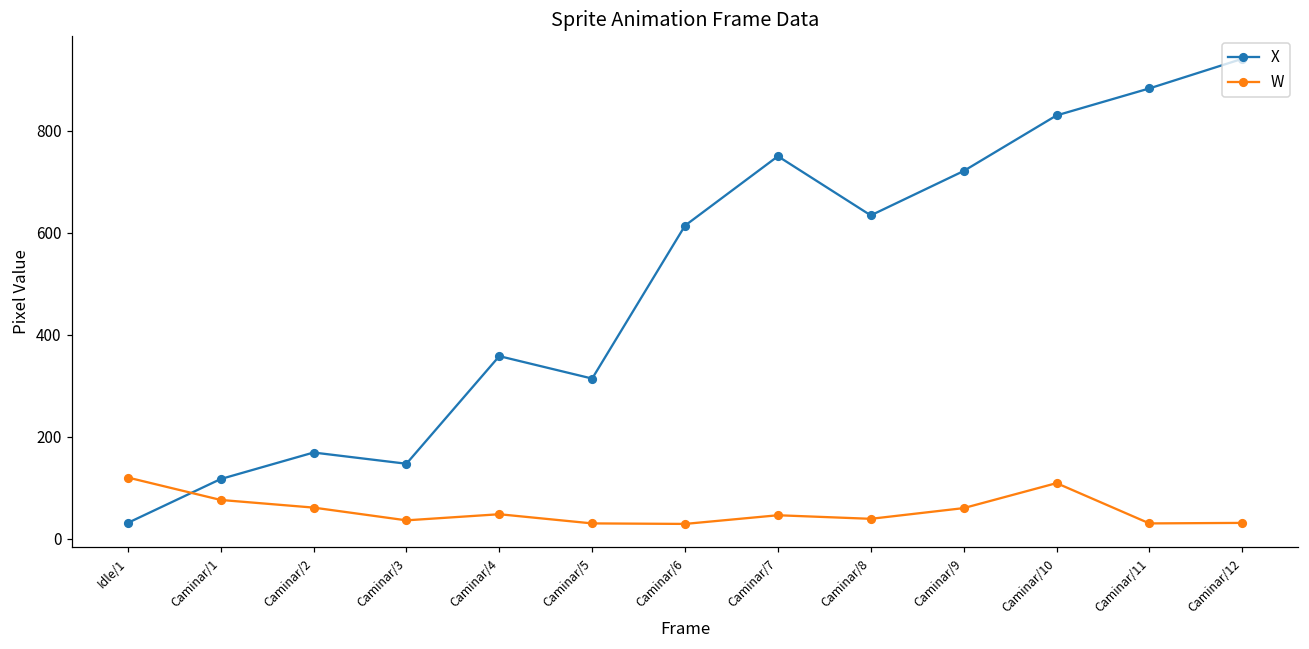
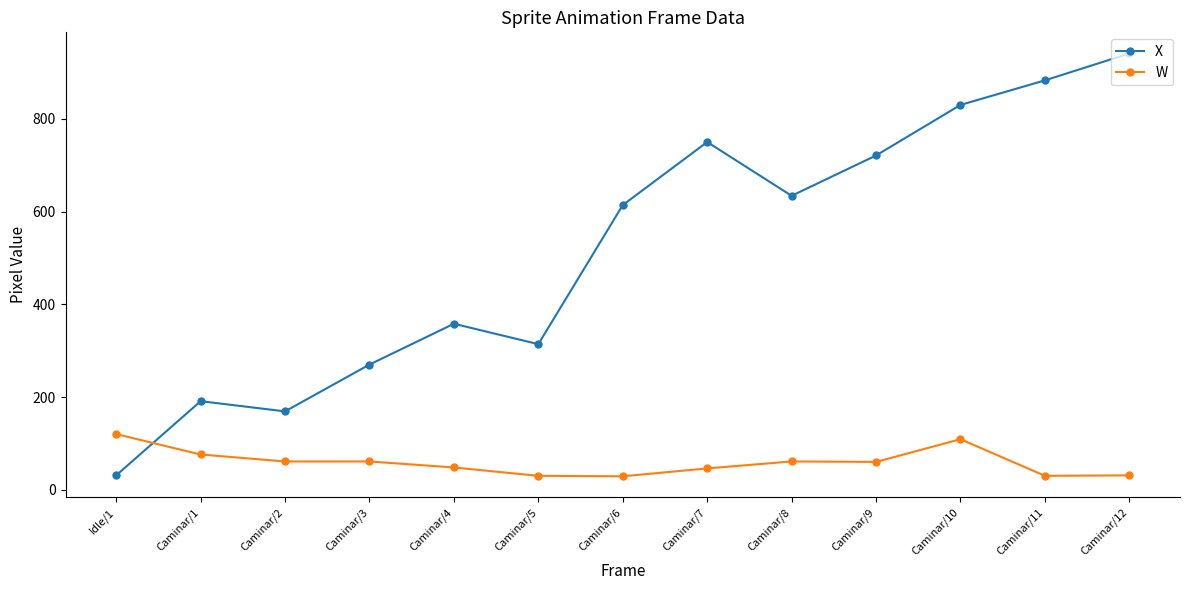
  {
    "X": {
      "Idle/1": 30,
-     "Caminar/1": 120,
+     "Caminar/1": 190,
      "Caminar/2": 170,
-     "Caminar/3": 150,
+     "Caminar/3": 270,
      "Caminar/4": 360,
      "Caminar/5": 310,
      "Caminar/6": 610,
      "Caminar/7": 750,
      "Caminar/8": 630,
      "Caminar/9": 720,
      "Caminar/10": 830,
      "Caminar/11": 880
    },
    "W": {
      "Idle/1": 120,
      "Caminar/1": 80,
      "Caminar/2": 60,
-     "Caminar/3": 40,
+     "Caminar/3": 60,
      "Caminar/4": 50,
      "Caminar/5": 30,
      "Caminar/6": 30,
      "Caminar/7": 50,
-     "Caminar/8": 40,
+     "Caminar/8": 60,
      "Caminar/9": 60,
      "Caminar/10": 110,
      "Caminar/11": 30,
      "Caminar/12": 30
    }
  }
